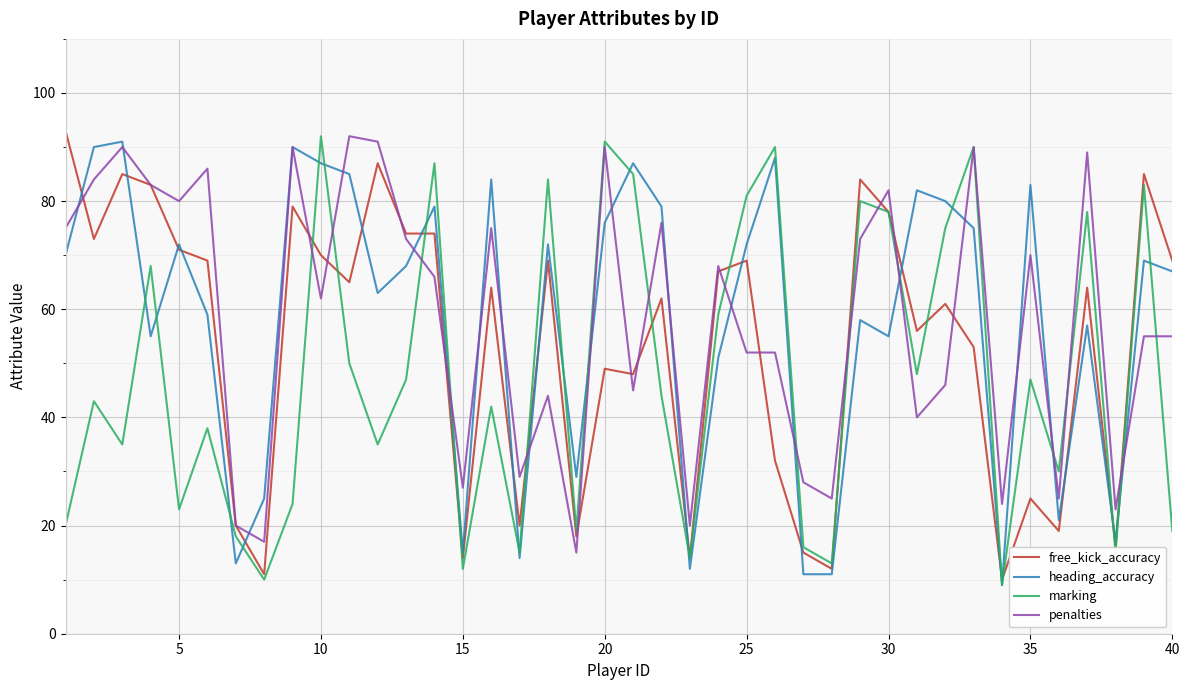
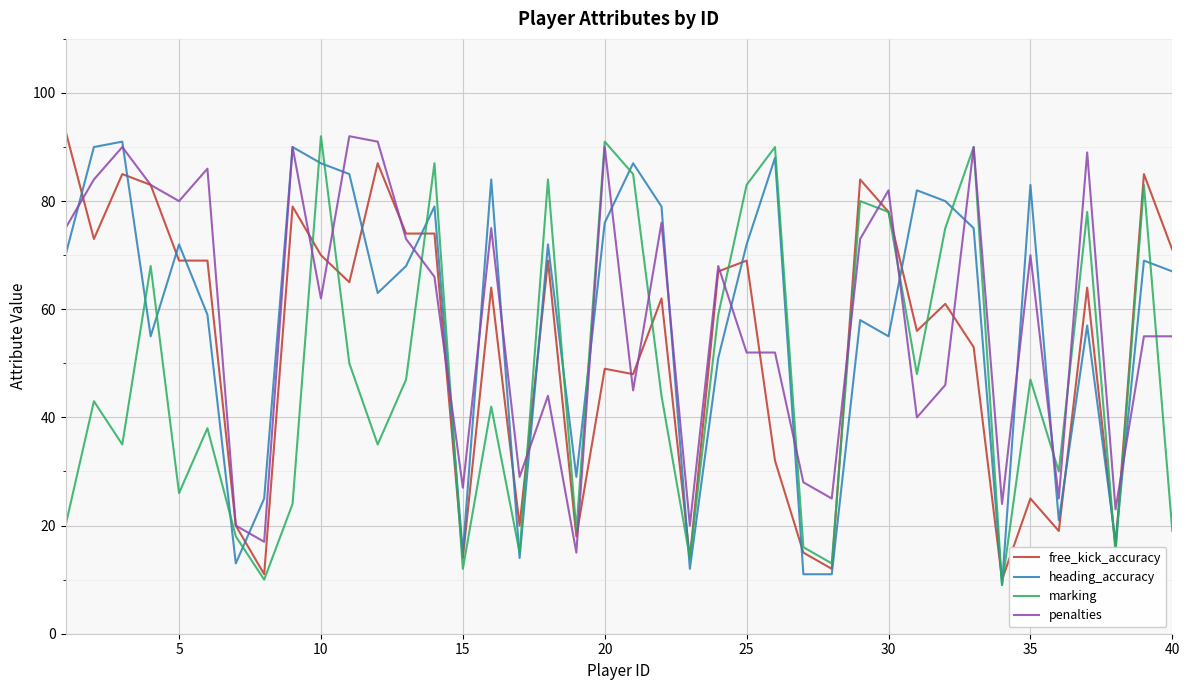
  {
    "free_kick_accuracy": {
-     "5": 71,
+     "5": 69,
      "10": 70,
      "15": 14,
      "20": 49,
      "25": 69,
      "35": 25,
-     "40": 69
+     "40": 71
    },
    "heading_accuracy": {
      "5": 72,
      "10": 87,
      "15": 15,
      "20": 76,
      "25": 72,
      "30": 55,
      "35": 83,
      "40": 67
    },
    "marking": {
-     "5": 23,
+     "5": 26,
      "10": 92,
      "15": 12,
      "20": 91,
-     "25": 81,
+     "25": 83,
      "35": 47,
      "40": 19
    },
    "penalties": {
      "5": 80,
      "10": 62,
      "15": 27,
      "20": 90,
      "25": 52,
      "30": 82,
      "35": 70,
      "40": 55
    }
  }
